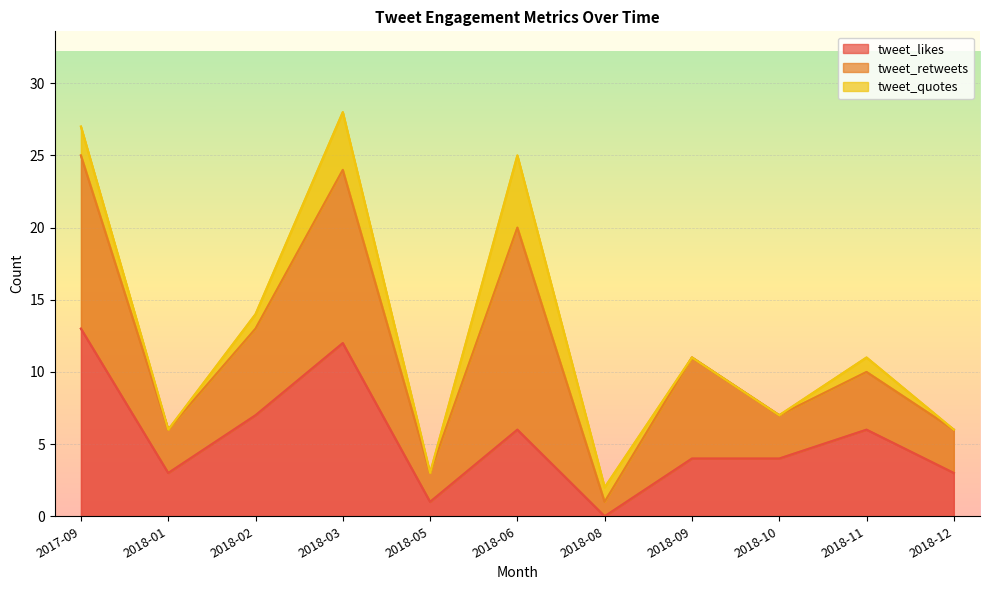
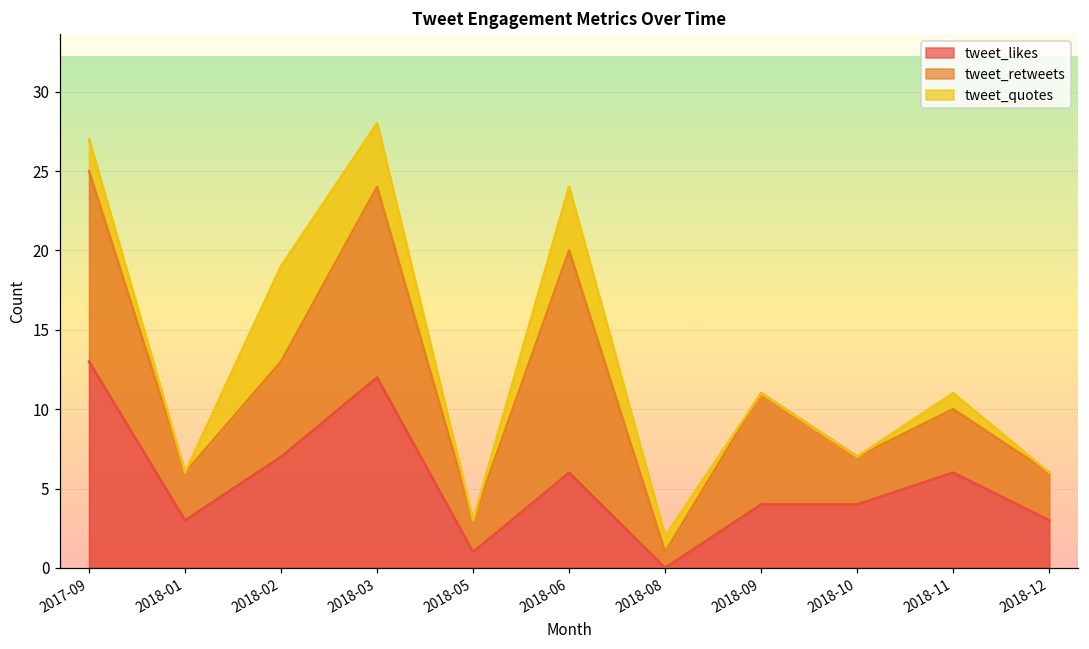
  {
    "tweet_quotes": {
      "2017-09": 2,
-     "2018-02": 1,
+     "2018-02": 6,
      "2018-03": 4,
-     "2018-06": 5,
+     "2018-06": 4,
      "2018-08": 1,
      "2018-11": 1
    }
  }
